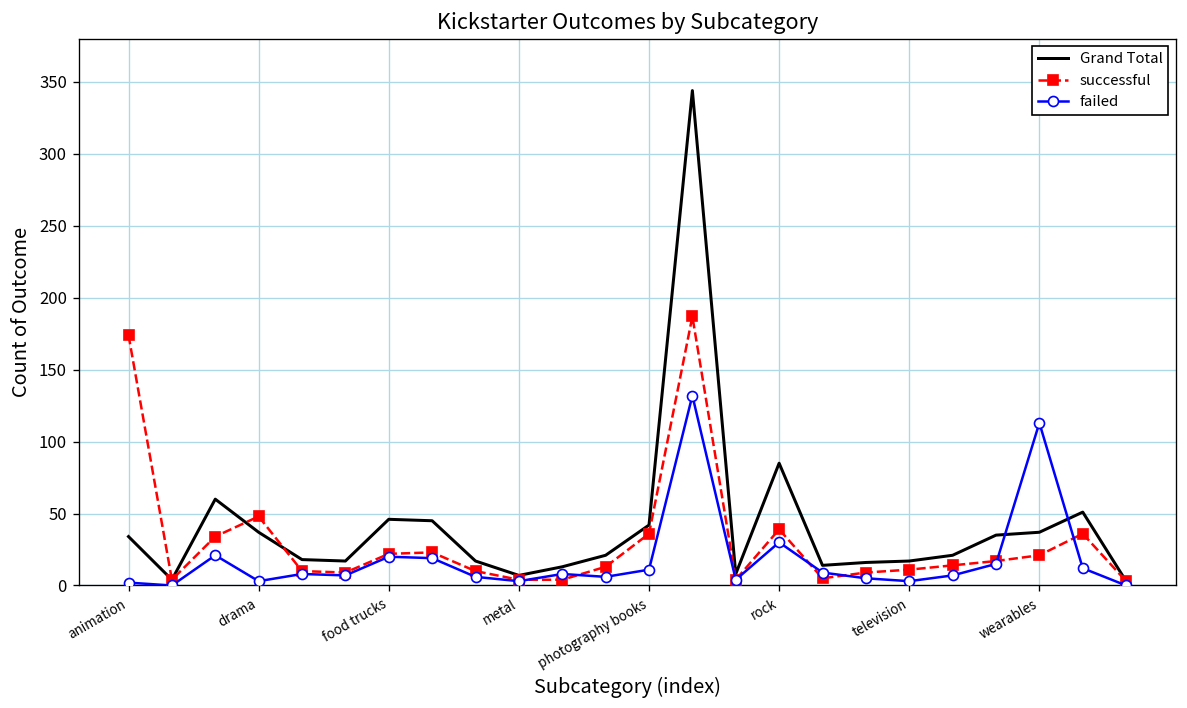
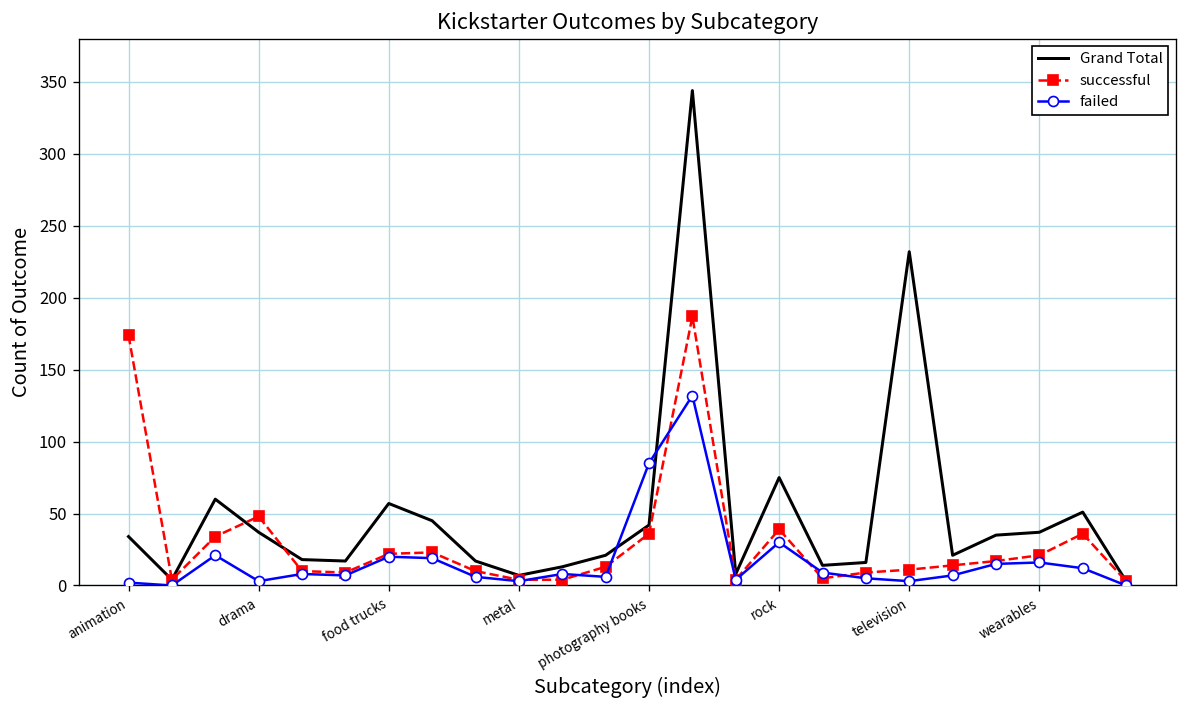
  {
    "Grand Total": {
      "animation": 34,
      "drama": 37,
-     "food trucks": 46,
+     "food trucks": 57,
      "metal": 7,
      "photography books": 42,
-     "rock": 85,
-     "television": 17,
+     "rock": 75,
+     "television": 232,
      "wearables": 37
    },
    "successful": {
      "animation": 174,
      "drama": 48,
      "photography books": 36,
      "rock": 39,
      "television": 11,
      "wearables": 21
    },
    "failed": {
      "animation": 2,
      "drama": 3,
-     "photography books": 11,
+     "photography books": 85,
      "rock": 30,
      "television": 3,
-     "wearables": 113
+     "wearables": 16
    }
  }
